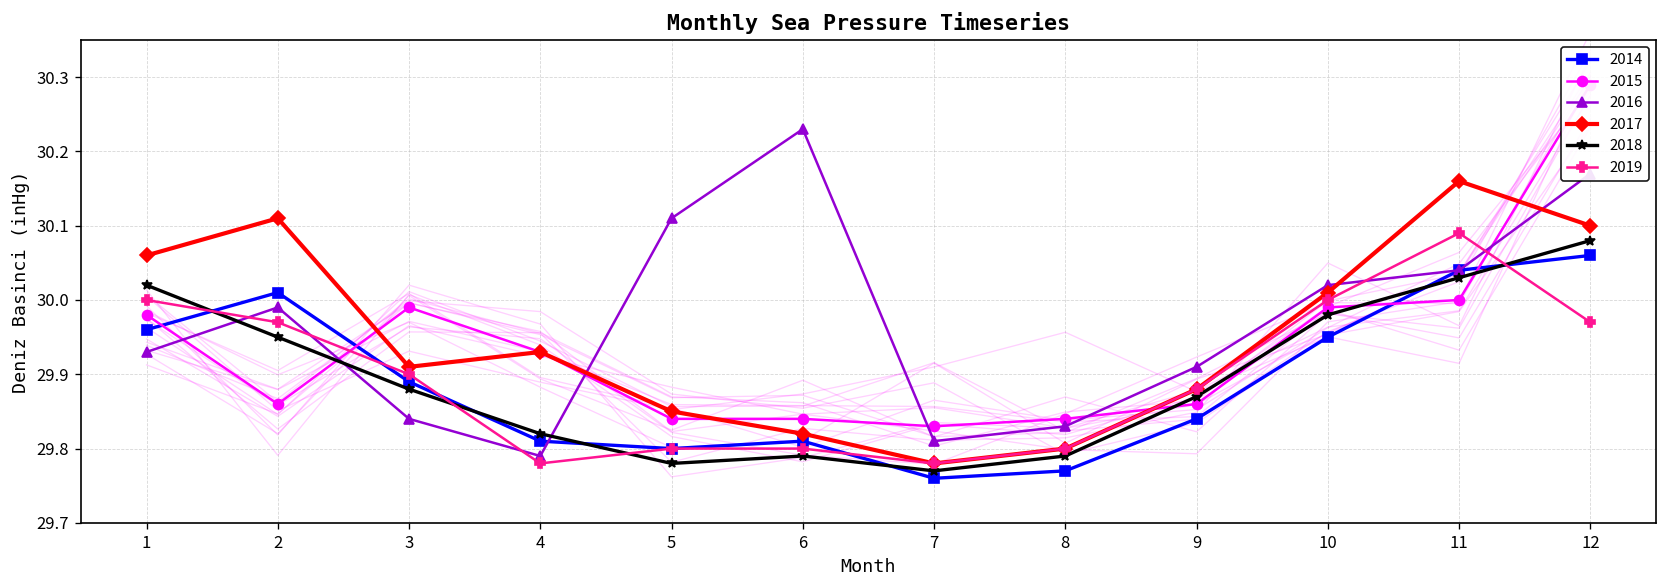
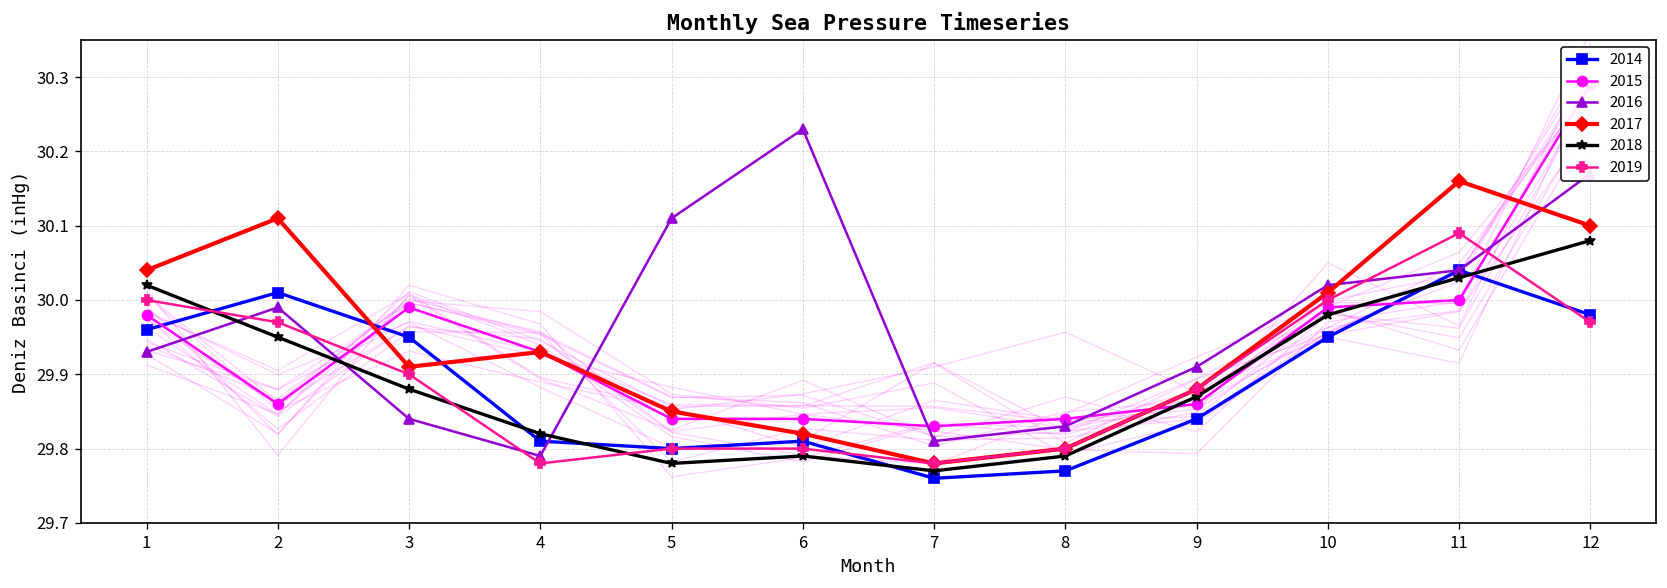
  {
    "2014": {
      "2": 30.01,
-     "3": 29.89,
+     "3": 29.95,
      "4": 29.81,
      "7": 29.76,
      "8": 29.77,
-     "12": 30.06
+     "12": 29.98
    },
    "2016": {
      "2": 29.99,
      "3": 29.84,
      "4": 29.79,
      "5": 30.11,
      "6": 30.23,
      "9": 29.91,
      "10": 30.02
    },
    "2017": {
-     "1": 30.06,
+     "1": 30.04,
      "2": 30.11,
      "3": 29.91,
      "6": 29.82,
      "10": 30.01,
      "11": 30.16,
      "12": 30.10
    },
    "2018": {
      "1": 30.02,
      "2": 29.95,
      "3": 29.88,
      "4": 29.82,
      "7": 29.77,
      "11": 30.03,
      "12": 30.08
    },
    "2019": {
      "1": 30.00,
      "2": 29.97,
      "3": 29.90,
      "4": 29.78,
      "11": 30.09,
      "12": 29.97
    }
  }
